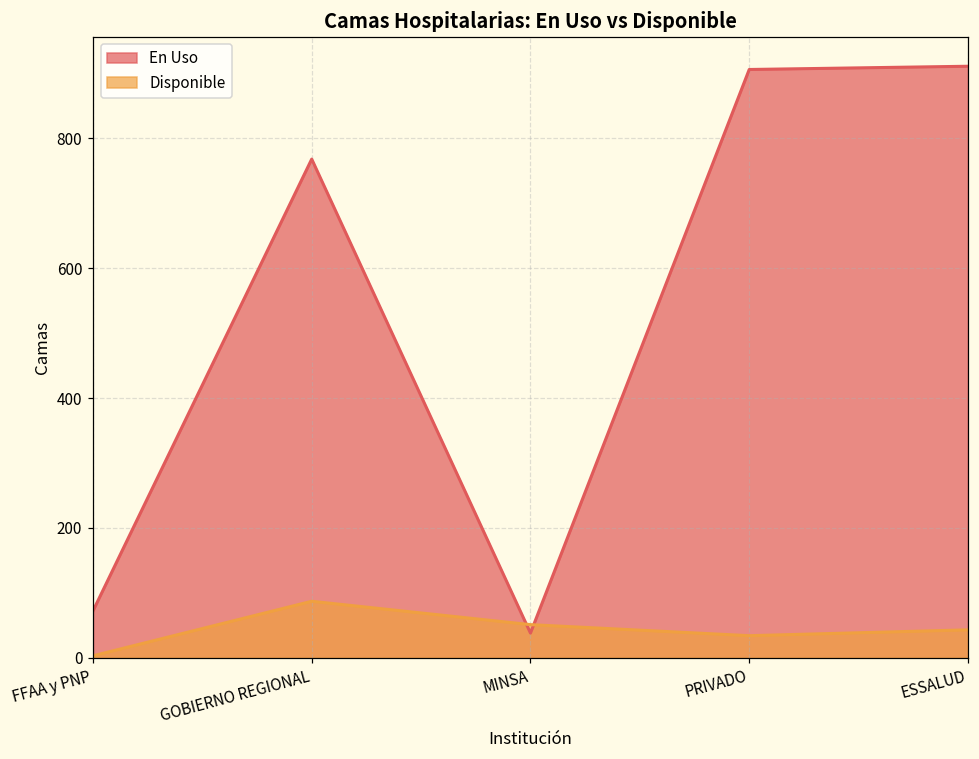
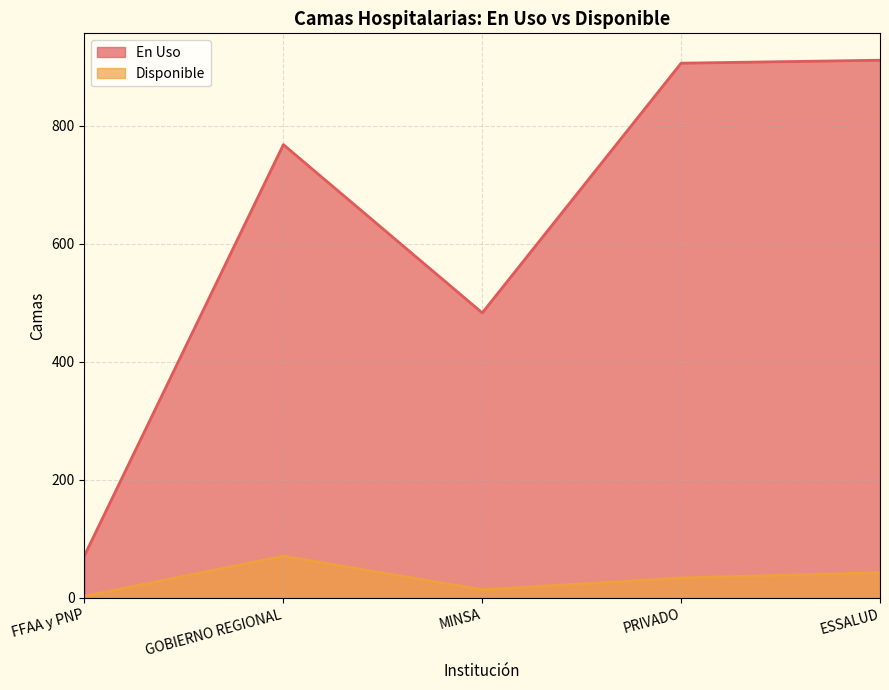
  {
    "En Uso": {
      "FFAA y PNP": 70,
      "GOBIERNO REGIONAL": 770,
-     "MINSA": 40,
+     "MINSA": 480,
      "PRIVADO": 910,
      "ESSALUD": 910
    },
    "Disponible": {
      "FFAA y PNP": 0,
-     "GOBIERNO REGIONAL": 90,
-     "MINSA": 50,
+     "GOBIERNO REGIONAL": 70,
+     "MINSA": 10,
      "PRIVADO": 30,
      "ESSALUD": 40
    }
  }
